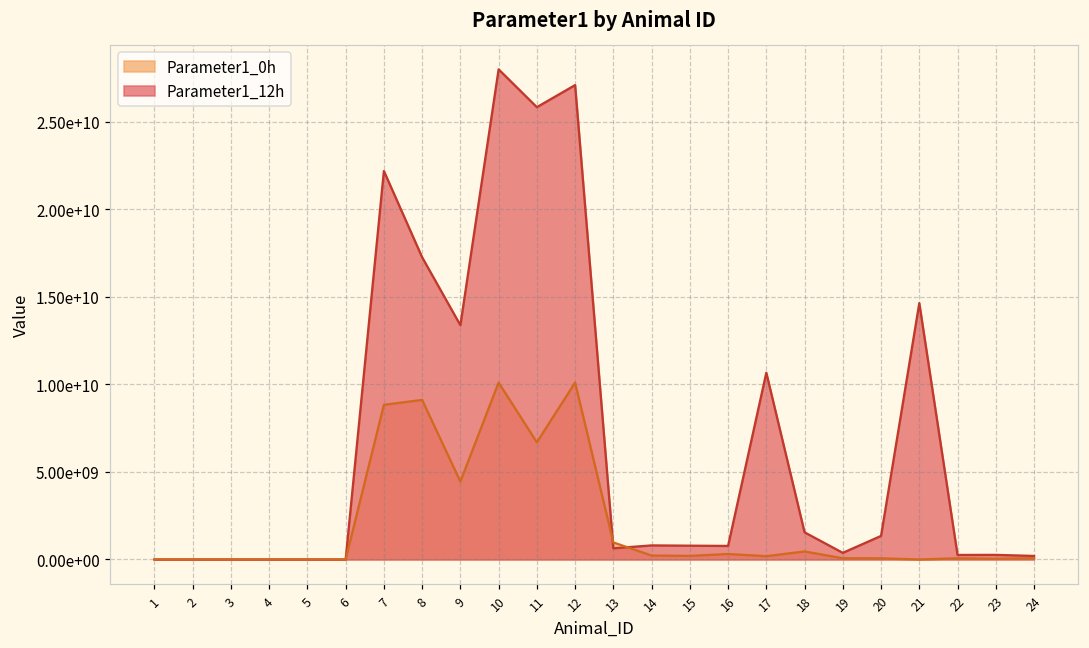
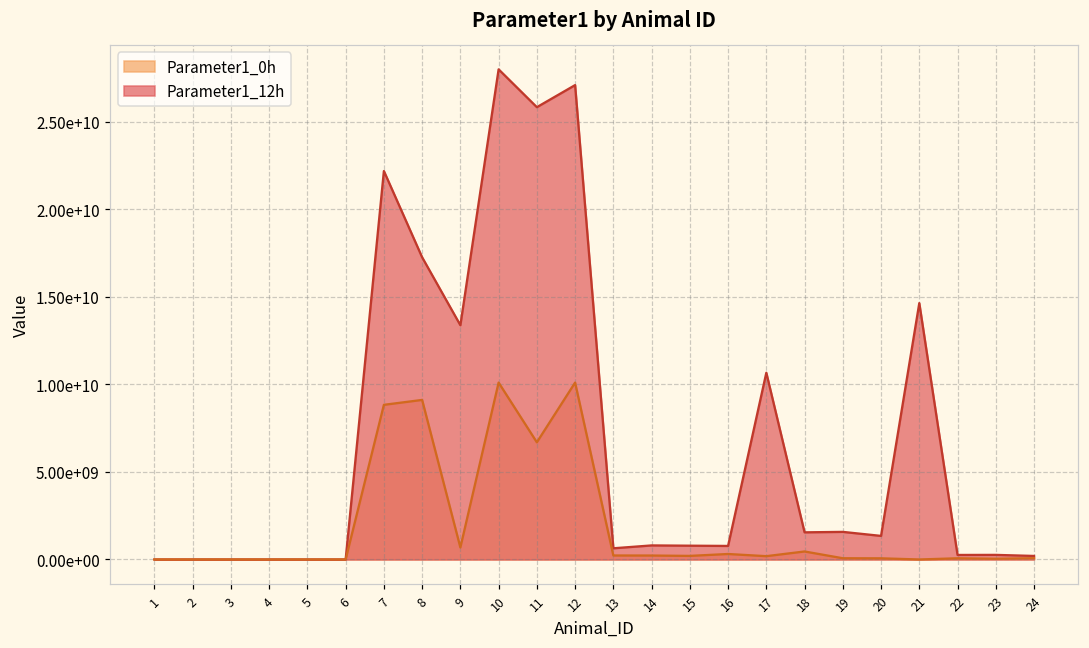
  {
    "Parameter1_0h": {
      "7": 8800000000,
      "8": 9100000000,
-     "9": 4500000000,
+     "9": 700000000,
      "10": 10100000000,
      "11": 6700000000,
      "12": 10100000000,
-     "13": 1000000000,
+     "13": 200000000,
      "14": 200000000,
      "15": 200000000,
      "16": 300000000,
      "17": 200000000,
      "18": 500000000,
      "19": 100000000,
      "20": 100000000,
      "21": 0,
      "22": 100000000,
      "23": 0
    },
    "Parameter1_12h": {
      "7": 22200000000,
      "8": 17300000000,
      "9": 13400000000,
      "10": 28000000000,
      "11": 25800000000,
      "12": 27100000000,
      "13": 600000000,
      "14": 800000000,
      "15": 800000000,
      "16": 800000000,
      "17": 10700000000,
      "18": 1600000000,
-     "19": 400000000,
+     "19": 1600000000,
      "20": 1300000000,
      "21": 14600000000,
      "22": 300000000,
      "23": 300000000
    }
  }
